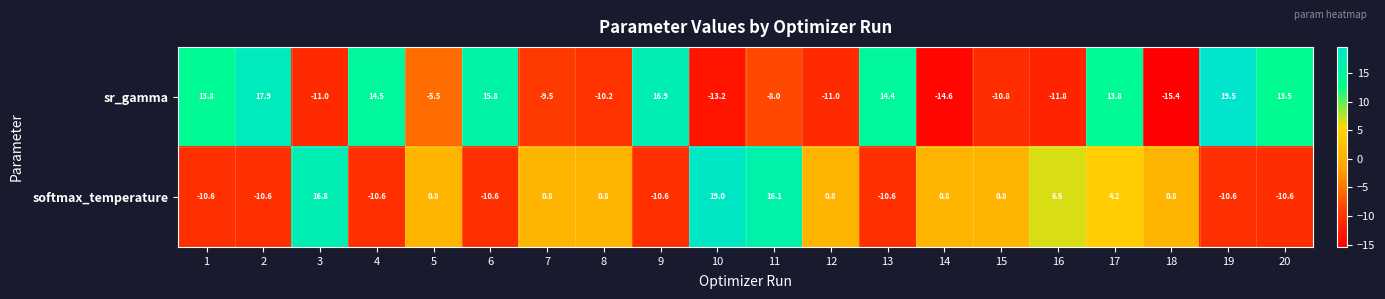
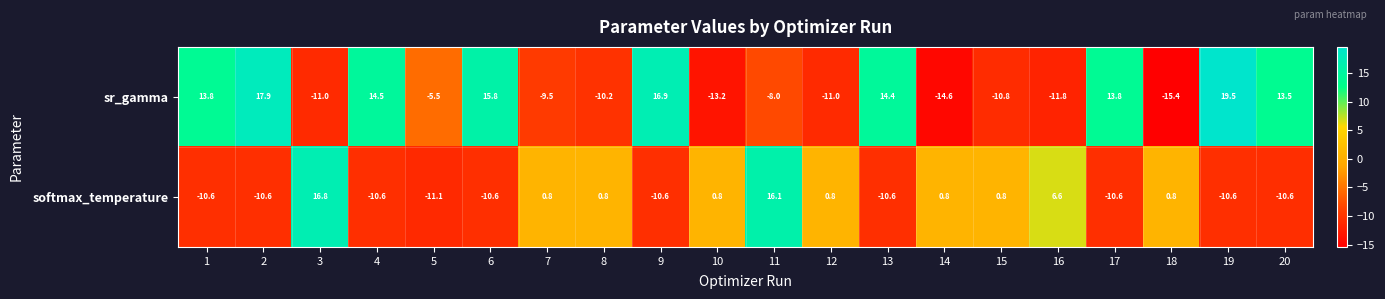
  {
    "sr_gamma": {
      "1": 13.8,
      "2": 17.9,
      "3": -11.0,
      "4": 14.5,
      "5": -5.5,
      "6": 15.8,
      "7": -9.5,
      "8": -10.2,
      "9": 16.9,
      "10": -13.2,
      "11": -8.0,
      "12": -11.0,
      "13": 14.4,
      "14": -14.6,
      "15": -10.8,
      "16": -11.8,
      "17": 13.8,
      "18": -15.4,
      "19": 19.5,
      "20": 13.5
    },
    "softmax_temperature": {
      "1": -10.6,
      "2": -10.6,
      "3": 16.8,
      "4": -10.6,
-     "5": 0.8,
+     "5": -11.1,
      "6": -10.6,
      "7": 0.8,
      "8": 0.8,
      "9": -10.6,
-     "10": 19.0,
+     "10": 0.8,
      "11": 16.1,
      "12": 0.8,
      "13": -10.6,
      "14": 0.8,
      "15": 0.8,
      "16": 6.6,
-     "17": 4.2,
+     "17": -10.6,
      "18": 0.8,
      "19": -10.6,
      "20": -10.6
    }
  }
